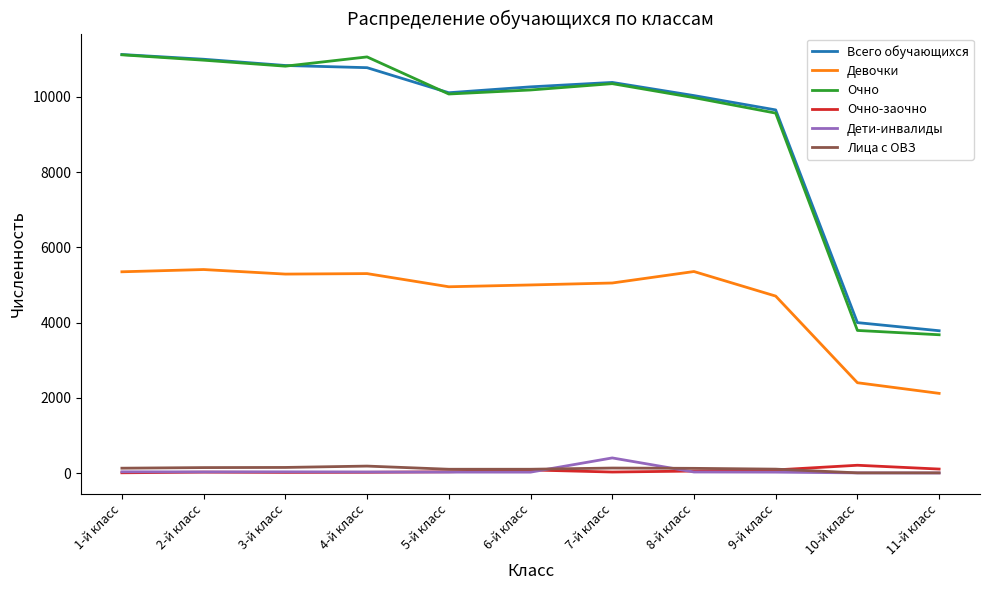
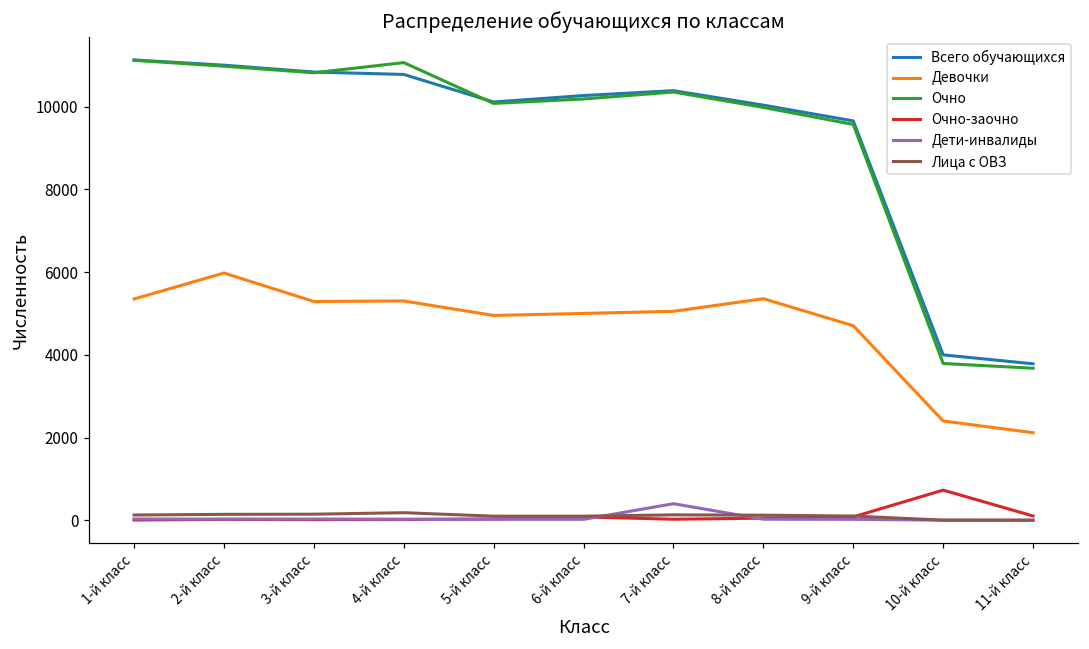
  {
    "Всего обучающихся": {
      "4-й класс": 10800,
      "6-й класс": 10300,
      "9-й класс": 9700,
      "10-й класс": 4000,
      "11-й класс": 3800
    },
    "Девочки": {
      "1-й класс": 5400,
-     "2-й класс": 5400,
+     "2-й класс": 6000,
      "3-й класс": 5300,
      "4-й класс": 5300,
      "5-й класс": 5000,
      "6-й класс": 5000,
      "7-й класс": 5100,
      "8-й класс": 5400,
      "9-й класс": 4700,
      "10-й класс": 2400,
      "11-й класс": 2100
    },
    "Очно": {
      "4-й класс": 11100,
      "6-й класс": 10200,
      "9-й класс": 9600,
      "10-й класс": 3800,
      "11-й класс": 3700
    },
    "Очно-заочно": {
      "7-й класс": 0,
-     "10-й класс": 200,
+     "10-й класс": 700,
      "11-й класс": 100
    },
    "Дети-инвалиды": {
      "7-й класс": 400
    },
    "Лица с ОВЗ": {
      "1-й класс": 100,
      "2-й класс": 100,
      "3-й класс": 200,
      "4-й класс": 200,
      "5-й класс": 100,
      "7-й класс": 100,
      "8-й класс": 100
    }
  }
